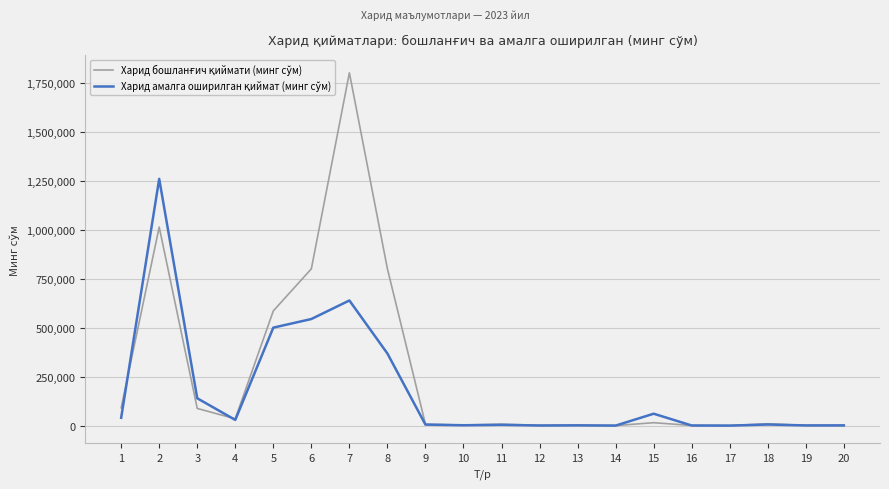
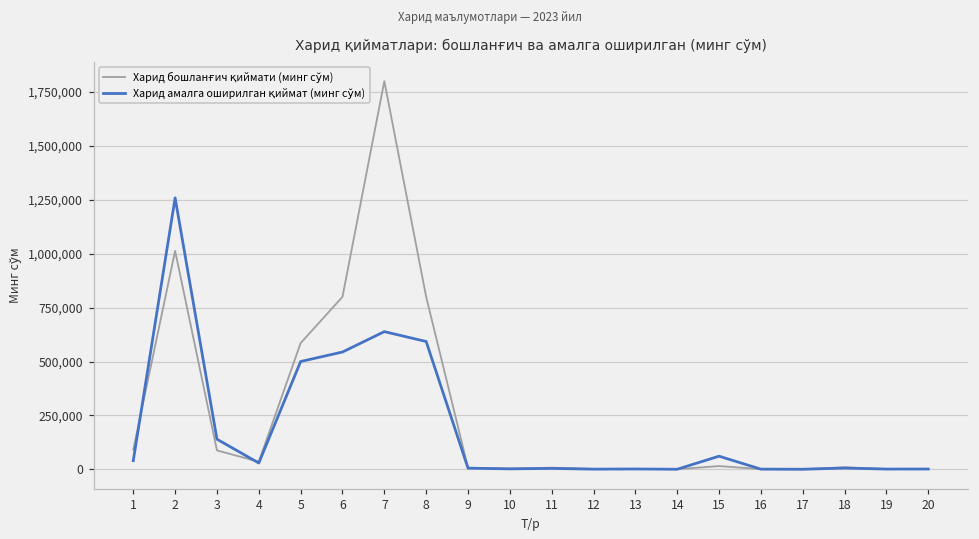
  {
    "Харид бошланғич қиймати (минг сўм)": {
      "1": "90,000",
      "2": "1,010,000",
      "3": "90,000",
      "5": "590,000",
      "6": "800,000",
      "7": "1,800,000",
      "8": "800,000",
      "15": "20,000"
    },
    "Харид амалга оширилган қиймат (минг сўм)": {
      "1": "40,000",
      "2": "1,260,000",
      "3": "140,000",
      "5": "500,000",
      "6": "540,000",
      "7": "640,000",
-     "8": "370,000",
+     "8": "590,000",
      "15": "60,000"
    }
  }
